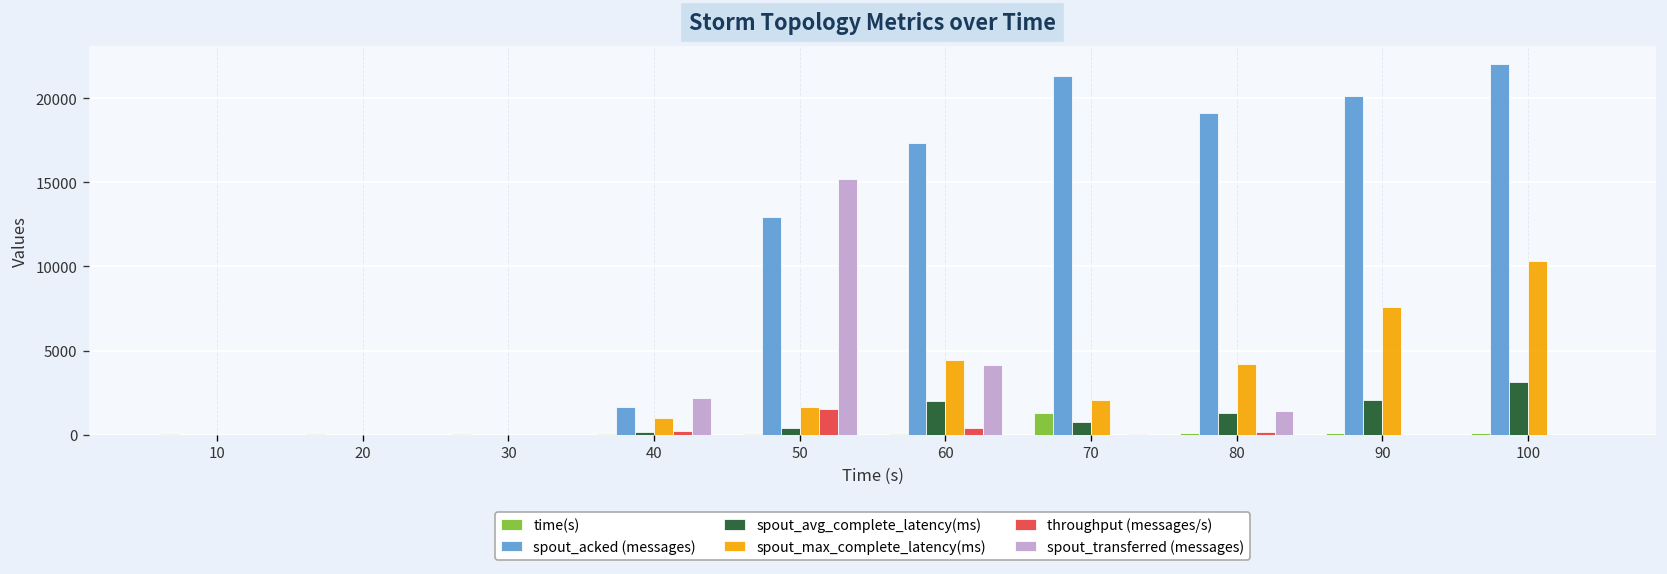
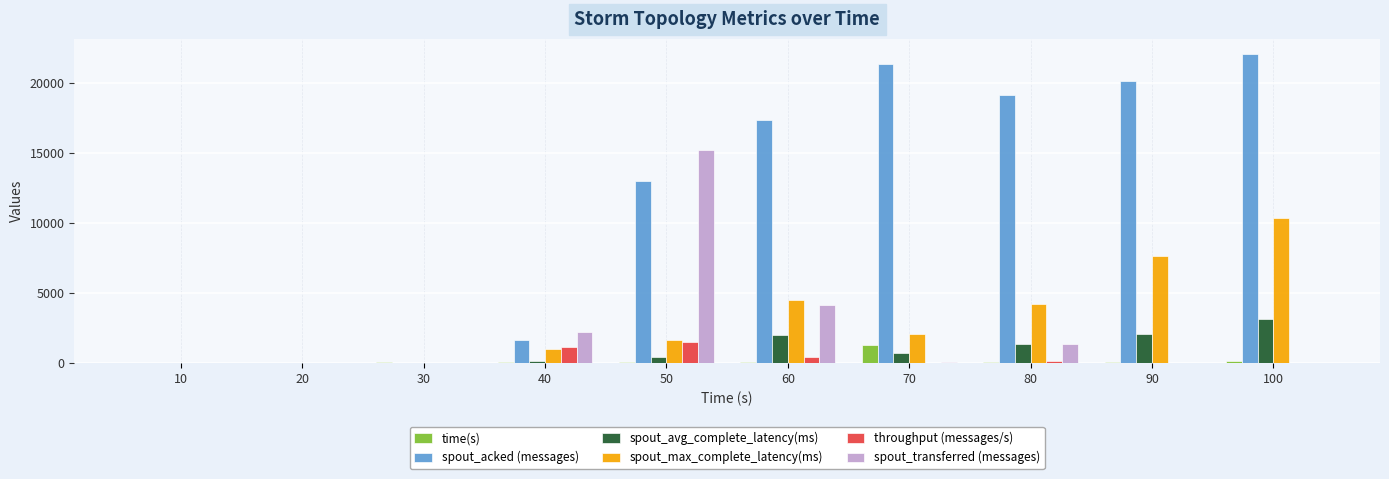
  {
    "time(s)": {
      "70": 1300
    },
    "spout_acked (messages)": {
      "10": 0,
      "20": 0,
      "30": 0,
      "40": 1700,
      "50": 13000,
      "60": 17400,
      "70": 21300,
      "80": 19100,
      "90": 20100,
      "100": 22000
    },
    "spout_avg_complete_latency(ms)": {
      "10": 0,
      "20": 0,
      "30": 0,
      "50": 400,
      "60": 2000,
      "70": 700,
      "80": 1300,
      "90": 2000,
      "100": 3100
    },
    "spout_max_complete_latency(ms)": {
      "10": 0,
      "20": 0,
      "30": 0,
      "40": 1000,
      "50": 1700,
      "60": 4500,
      "70": 2100,
      "80": 4200,
      "90": 7600,
      "100": 10300
    },
    "throughput (messages/s)": {
      "10": 0,
      "20": 0,
      "30": 0,
-     "40": 200,
+     "40": 1100,
      "50": 1500,
      "60": 400,
      "90": 0,
      "100": 0
    },
    "spout_transferred (messages)": {
      "10": 0,
      "20": 0,
      "30": 0,
      "40": 2200,
      "50": 15200,
      "60": 4100,
      "80": 1400,
      "90": 0,
      "100": 0
    }
  }
